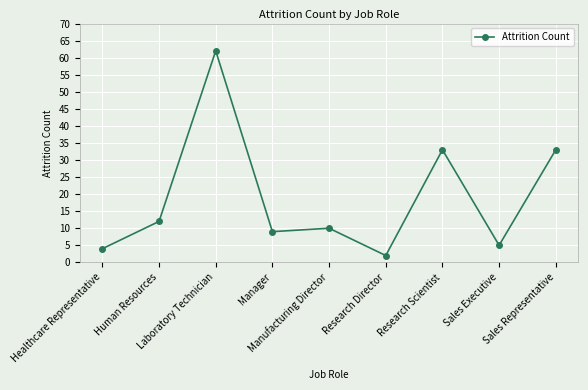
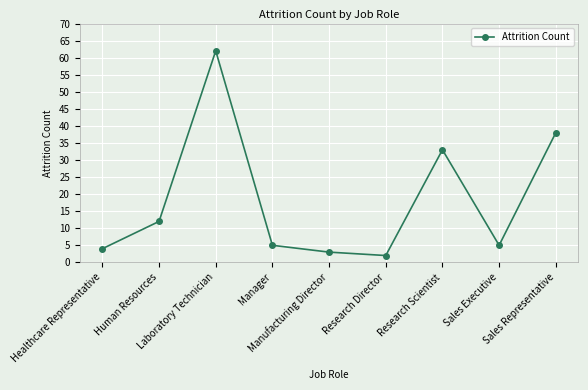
  {
    "Healthcare Representative": 4,
    "Human Resources": 12,
    "Laboratory Technician": 62,
-   "Manager": 9,
-   "Manufacturing Director": 10,
+   "Manager": 5,
+   "Manufacturing Director": 3,
    "Research Director": 2,
    "Research Scientist": 33,
    "Sales Executive": 5,
-   "Sales Representative": 33
+   "Sales Representative": 38
  }
